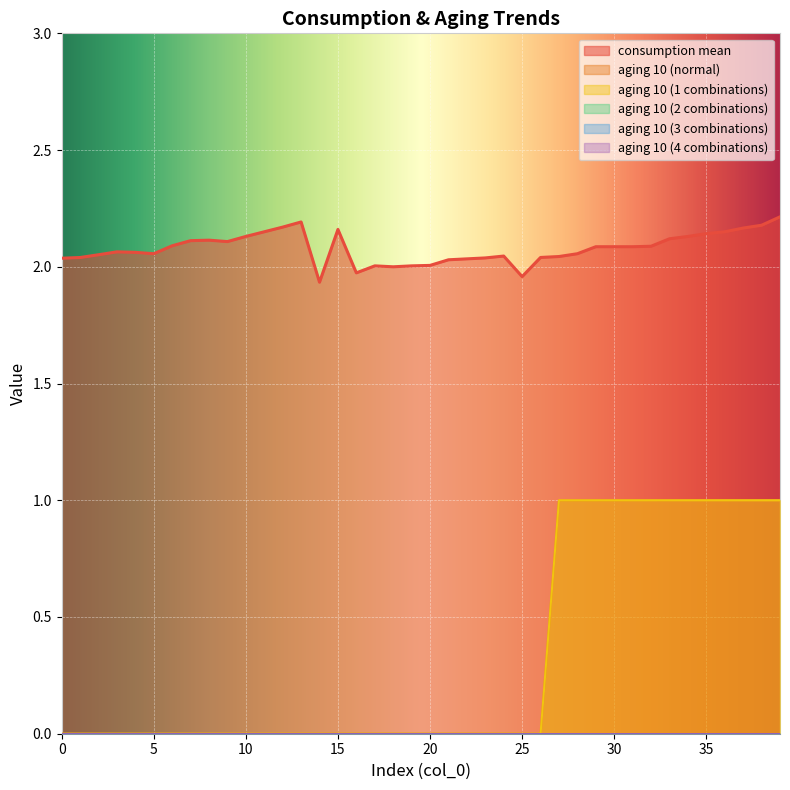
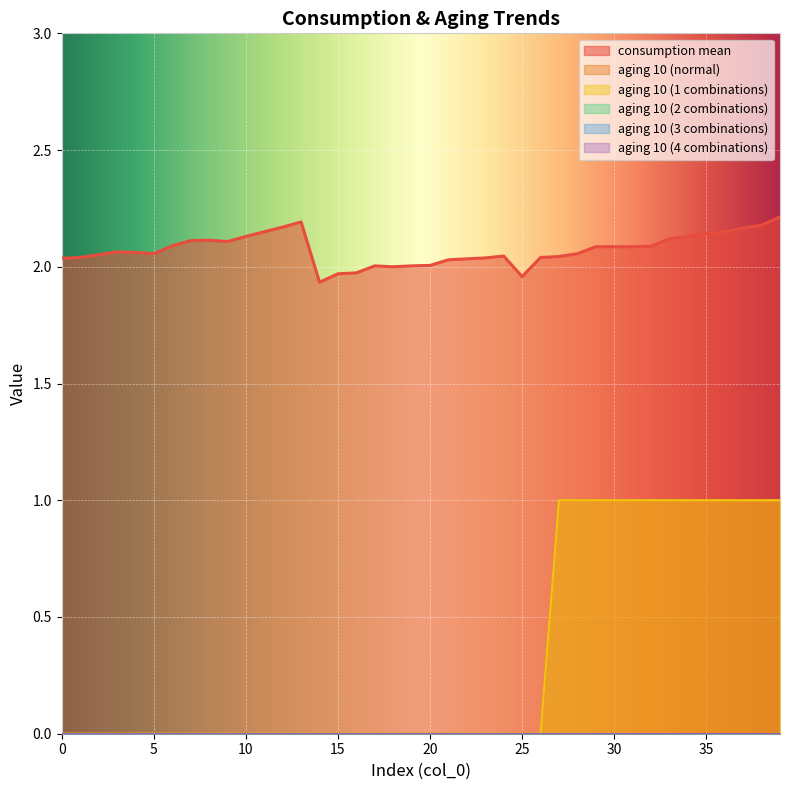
  {
    "consumption mean": {
      "0": 2.04,
      "5": 2.06,
      "10": 2.13,
-     "15": 2.16,
+     "15": 1.97,
      "20": 2.01,
      "25": 1.96,
      "30": 2.09,
      "35": 2.14
    },
    "aging 10 (1 combinations)": {
      "30": 1.00,
      "35": 1.00
    },
    "aging 10 (4 combinations)": {
      "30": 0.00,
      "35": 0.00
    }
  }
